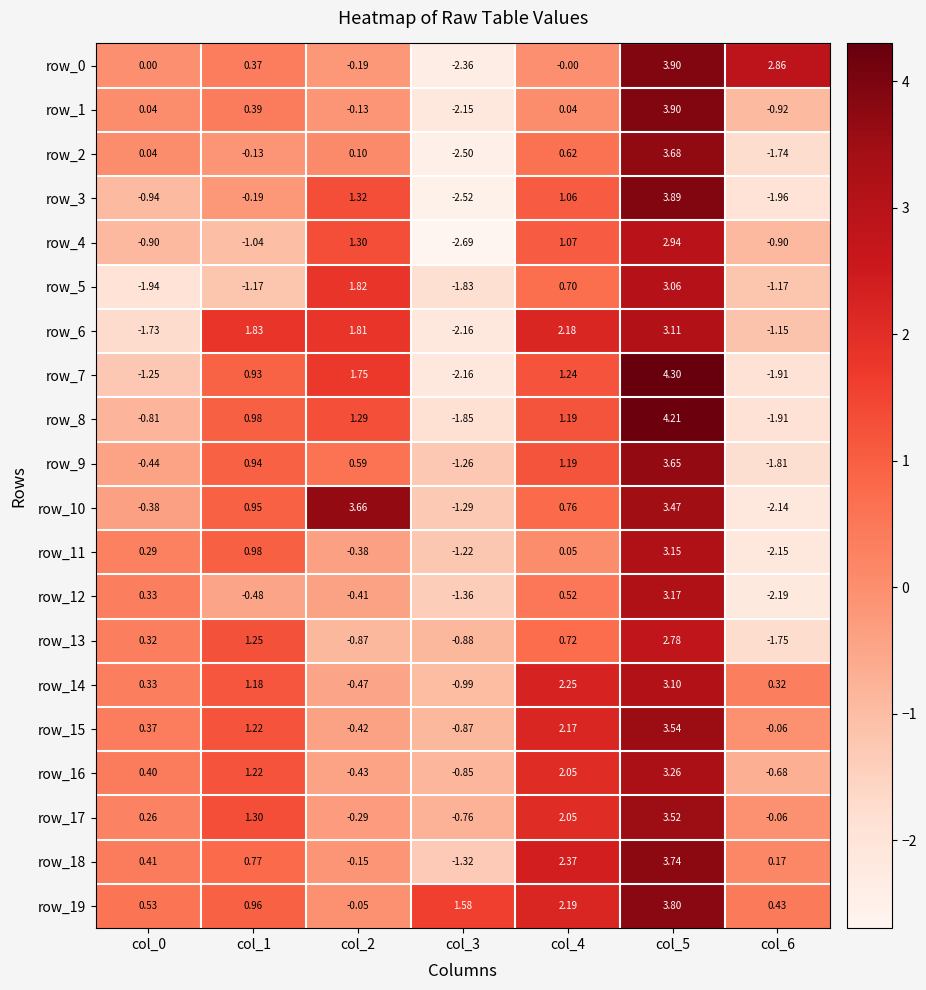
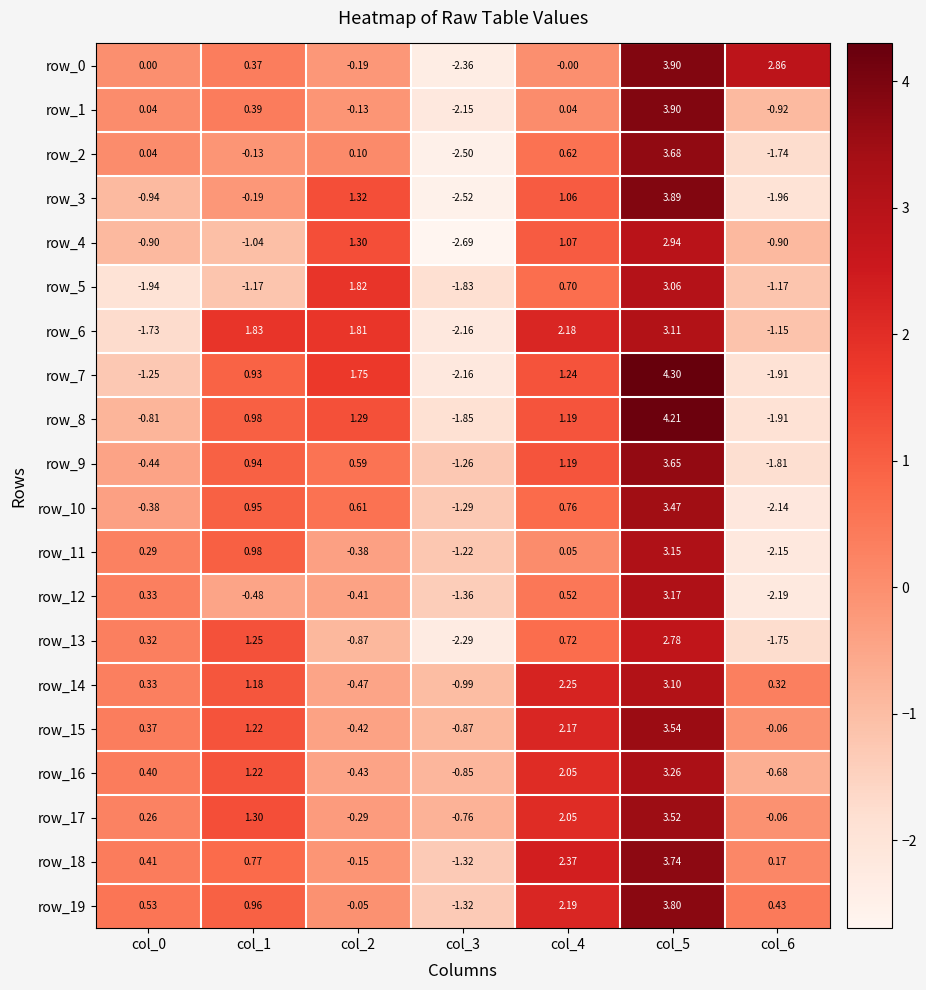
  {
    "row_0": {
      "col_0": 0.00,
      "col_1": 0.37,
      "col_2": -0.19,
      "col_3": -2.36,
      "col_4": -0.00,
      "col_5": 3.90,
      "col_6": 2.86
    },
    "row_1": {
      "col_0": 0.04,
      "col_1": 0.39,
      "col_2": -0.13,
      "col_3": -2.15,
      "col_4": 0.04,
      "col_5": 3.90,
      "col_6": -0.92
    },
    "row_2": {
      "col_0": 0.04,
      "col_1": -0.13,
      "col_2": 0.10,
      "col_3": -2.50,
      "col_4": 0.62,
      "col_5": 3.68,
      "col_6": -1.74
    },
    "row_3": {
      "col_0": -0.94,
      "col_1": -0.19,
      "col_2": 1.32,
      "col_3": -2.52,
      "col_4": 1.06,
      "col_5": 3.89,
      "col_6": -1.96
    },
    "row_4": {
      "col_0": -0.90,
      "col_1": -1.04,
      "col_2": 1.30,
      "col_3": -2.69,
      "col_4": 1.07,
      "col_5": 2.94,
      "col_6": -0.90
    },
    "row_5": {
      "col_0": -1.94,
      "col_1": -1.17,
      "col_2": 1.82,
      "col_3": -1.83,
      "col_4": 0.70,
      "col_5": 3.06,
      "col_6": -1.17
    },
    "row_6": {
      "col_0": -1.73,
      "col_1": 1.83,
      "col_2": 1.81,
      "col_3": -2.16,
      "col_4": 2.18,
      "col_5": 3.11,
      "col_6": -1.15
    },
    "row_7": {
      "col_0": -1.25,
      "col_1": 0.93,
      "col_2": 1.75,
      "col_3": -2.16,
      "col_4": 1.24,
      "col_5": 4.30,
      "col_6": -1.91
    },
    "row_8": {
      "col_0": -0.81,
      "col_1": 0.98,
      "col_2": 1.29,
      "col_3": -1.85,
      "col_4": 1.19,
      "col_5": 4.21,
      "col_6": -1.91
    },
    "row_9": {
      "col_0": -0.44,
      "col_1": 0.94,
      "col_2": 0.59,
      "col_3": -1.26,
      "col_4": 1.19,
      "col_5": 3.65,
      "col_6": -1.81
    },
    "row_10": {
      "col_0": -0.38,
      "col_1": 0.95,
-     "col_2": 3.66,
+     "col_2": 0.61,
      "col_3": -1.29,
      "col_4": 0.76,
      "col_5": 3.47,
      "col_6": -2.14
    },
    "row_11": {
      "col_0": 0.29,
      "col_1": 0.98,
      "col_2": -0.38,
      "col_3": -1.22,
      "col_4": 0.05,
      "col_5": 3.15,
      "col_6": -2.15
    },
    "row_12": {
      "col_0": 0.33,
      "col_1": -0.48,
      "col_2": -0.41,
      "col_3": -1.36,
      "col_4": 0.52,
      "col_5": 3.17,
      "col_6": -2.19
    },
    "row_13": {
      "col_0": 0.32,
      "col_1": 1.25,
      "col_2": -0.87,
-     "col_3": -0.88,
+     "col_3": -2.29,
      "col_4": 0.72,
      "col_5": 2.78,
      "col_6": -1.75
    },
    "row_14": {
      "col_0": 0.33,
      "col_1": 1.18,
      "col_2": -0.47,
      "col_3": -0.99,
      "col_4": 2.25,
      "col_5": 3.10,
      "col_6": 0.32
    },
    "row_15": {
      "col_0": 0.37,
      "col_1": 1.22,
      "col_2": -0.42,
      "col_3": -0.87,
      "col_4": 2.17,
      "col_5": 3.54,
      "col_6": -0.06
    },
    "row_16": {
      "col_0": 0.40,
      "col_1": 1.22,
      "col_2": -0.43,
      "col_3": -0.85,
      "col_4": 2.05,
      "col_5": 3.26,
      "col_6": -0.68
    },
    "row_17": {
      "col_0": 0.26,
      "col_1": 1.30,
      "col_2": -0.29,
      "col_3": -0.76,
      "col_4": 2.05,
      "col_5": 3.52,
      "col_6": -0.06
    },
    "row_18": {
      "col_0": 0.41,
      "col_1": 0.77,
      "col_2": -0.15,
      "col_3": -1.32,
      "col_4": 2.37,
      "col_5": 3.74,
      "col_6": 0.17
    },
    "row_19": {
      "col_0": 0.53,
      "col_1": 0.96,
      "col_2": -0.05,
-     "col_3": 1.58,
+     "col_3": -1.32,
      "col_4": 2.19,
      "col_5": 3.80,
      "col_6": 0.43
    }
  }
